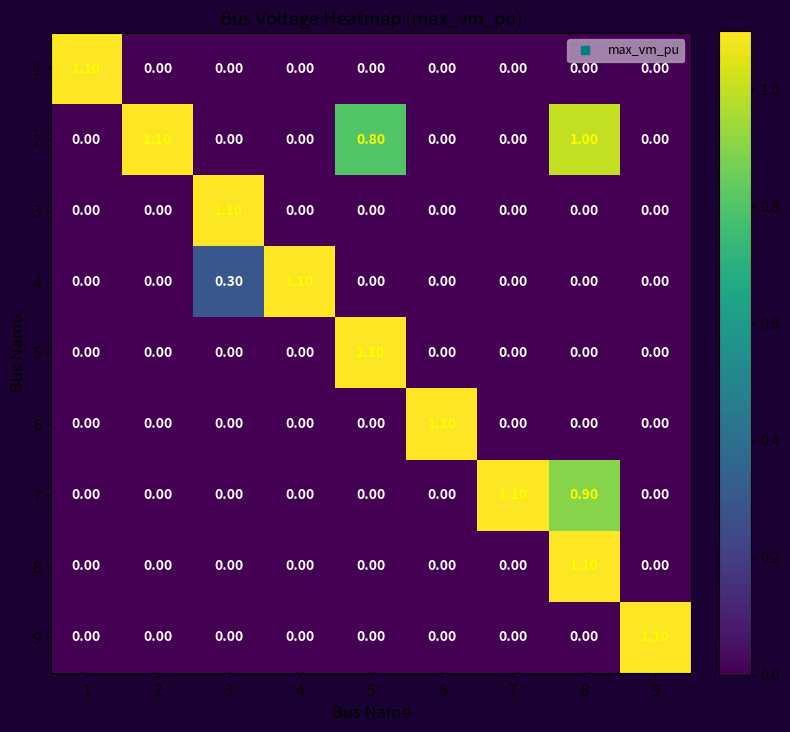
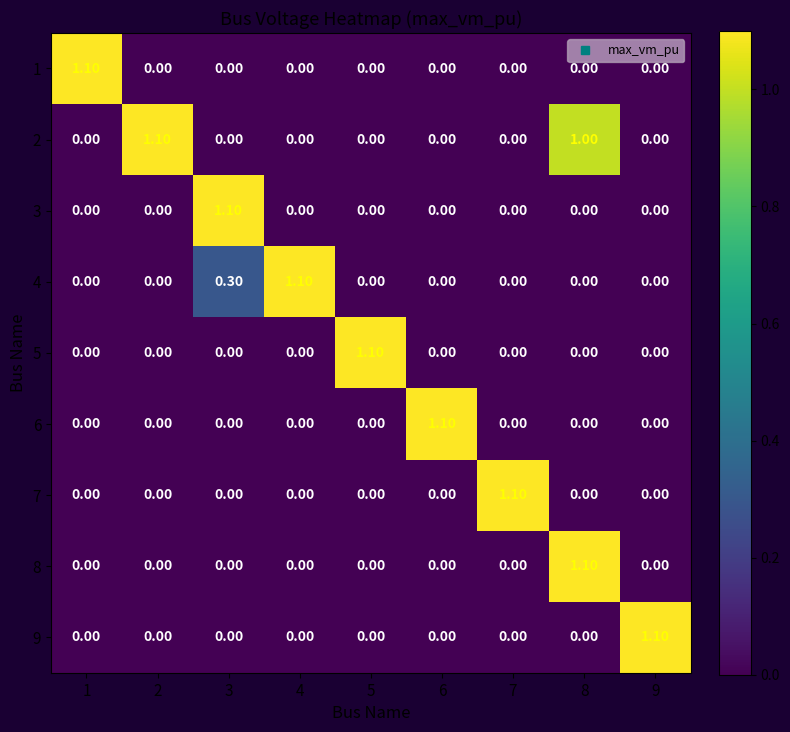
  {
    "1": {
      "2": 0.00,
      "3": 0.00,
      "4": 0.00,
      "5": 0.00,
      "6": 0.00,
      "7": 0.00
    },
    "2": {
      "1": 0.00,
      "3": 0.00,
      "4": 0.00,
-     "5": 0.80,
+     "5": 0.00,
      "6": 0.00,
      "7": 0.00,
      "8": 1.00,
      "9": 0.00
    },
    "3": {
      "1": 0.00,
      "2": 0.00,
      "4": 0.00,
      "5": 0.00,
      "6": 0.00,
      "7": 0.00,
      "8": 0.00,
      "9": 0.00
    },
    "4": {
      "1": 0.00,
      "2": 0.00,
      "3": 0.30,
      "5": 0.00,
      "6": 0.00,
      "7": 0.00,
      "8": 0.00,
      "9": 0.00
    },
    "5": {
      "1": 0.00,
      "2": 0.00,
      "3": 0.00,
      "4": 0.00,
      "6": 0.00,
      "7": 0.00,
      "8": 0.00,
      "9": 0.00
    },
    "6": {
      "1": 0.00,
      "2": 0.00,
      "3": 0.00,
      "4": 0.00,
      "5": 0.00,
      "7": 0.00,
      "8": 0.00,
      "9": 0.00
    },
    "7": {
      "1": 0.00,
      "2": 0.00,
      "3": 0.00,
      "4": 0.00,
      "5": 0.00,
      "6": 0.00,
-     "8": 0.90,
+     "8": 0.00,
      "9": 0.00
    },
    "8": {
      "1": 0.00,
      "2": 0.00,
      "3": 0.00,
      "4": 0.00,
      "5": 0.00,
      "6": 0.00,
      "7": 0.00,
      "9": 0.00
    },
    "9": {
      "1": 0.00,
      "2": 0.00,
      "3": 0.00,
      "4": 0.00,
      "5": 0.00,
      "6": 0.00,
      "7": 0.00,
      "8": 0.00
    }
  }
